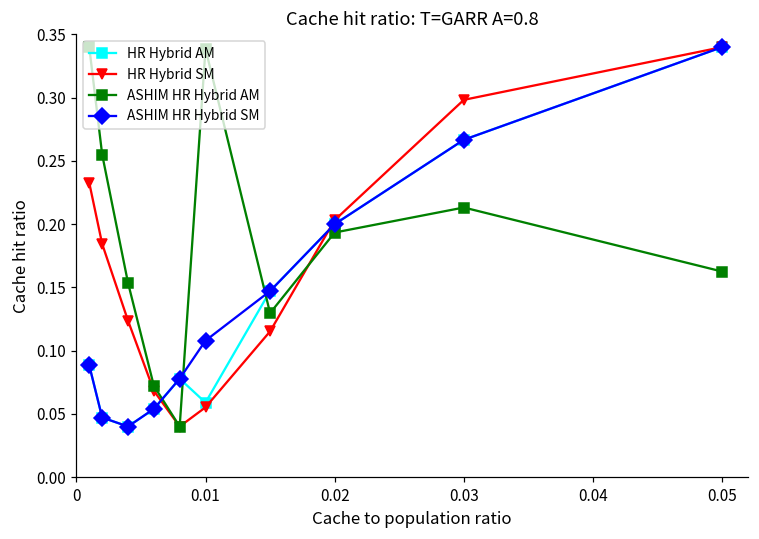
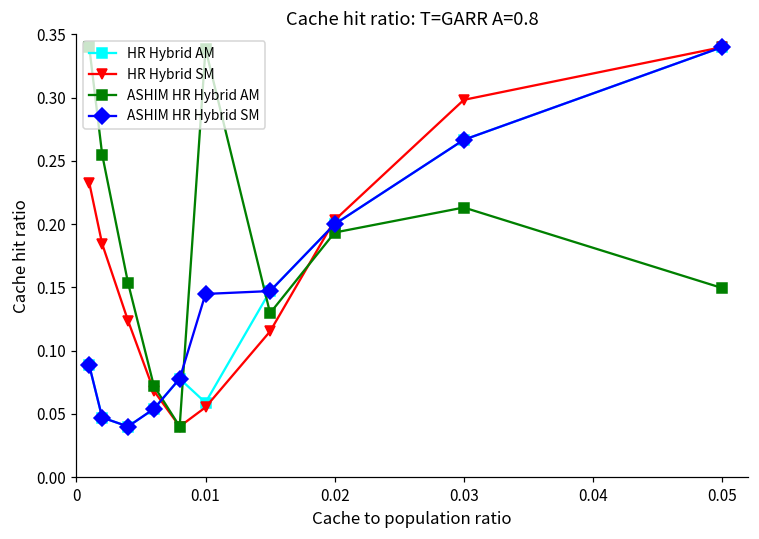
  {
    "HR Hybrid AM": {
      "0.01": 0.059
    },
    "HR Hybrid SM": {
      "0.01": 0.055,
      "0.02": 0.203,
      "0.03": 0.298
    },
    "ASHIM HR Hybrid AM": {
      "0.02": 0.193,
      "0.03": 0.213,
-     "0.05": 0.163
+     "0.05": 0.149
    },
    "ASHIM HR Hybrid SM": {
-     "0.01": 0.108
+     "0.01": 0.145
    }
  }
